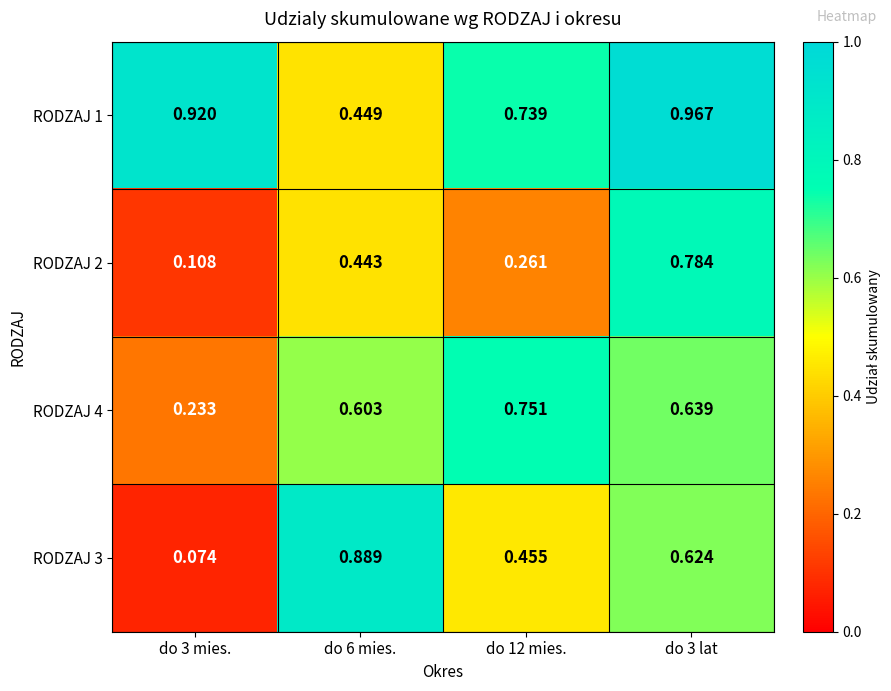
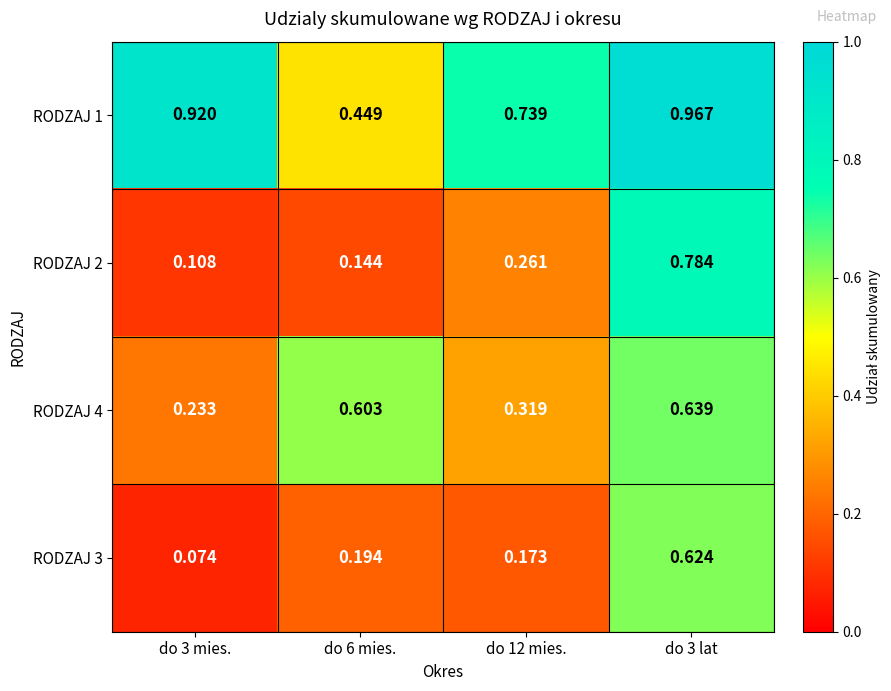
  {
    "RODZAJ 1": {
      "do 3 mies.": 0.920,
      "do 6 mies.": 0.449,
      "do 12 mies.": 0.739,
      "do 3 lat": 0.967
    },
    "RODZAJ 2": {
      "do 3 mies.": 0.108,
-     "do 6 mies.": 0.443,
+     "do 6 mies.": 0.144,
      "do 12 mies.": 0.261,
      "do 3 lat": 0.784
    },
    "RODZAJ 4": {
      "do 3 mies.": 0.233,
      "do 6 mies.": 0.603,
-     "do 12 mies.": 0.751,
+     "do 12 mies.": 0.319,
      "do 3 lat": 0.639
    },
    "RODZAJ 3": {
      "do 3 mies.": 0.074,
-     "do 6 mies.": 0.889,
-     "do 12 mies.": 0.455,
+     "do 6 mies.": 0.194,
+     "do 12 mies.": 0.173,
      "do 3 lat": 0.624
    }
  }
